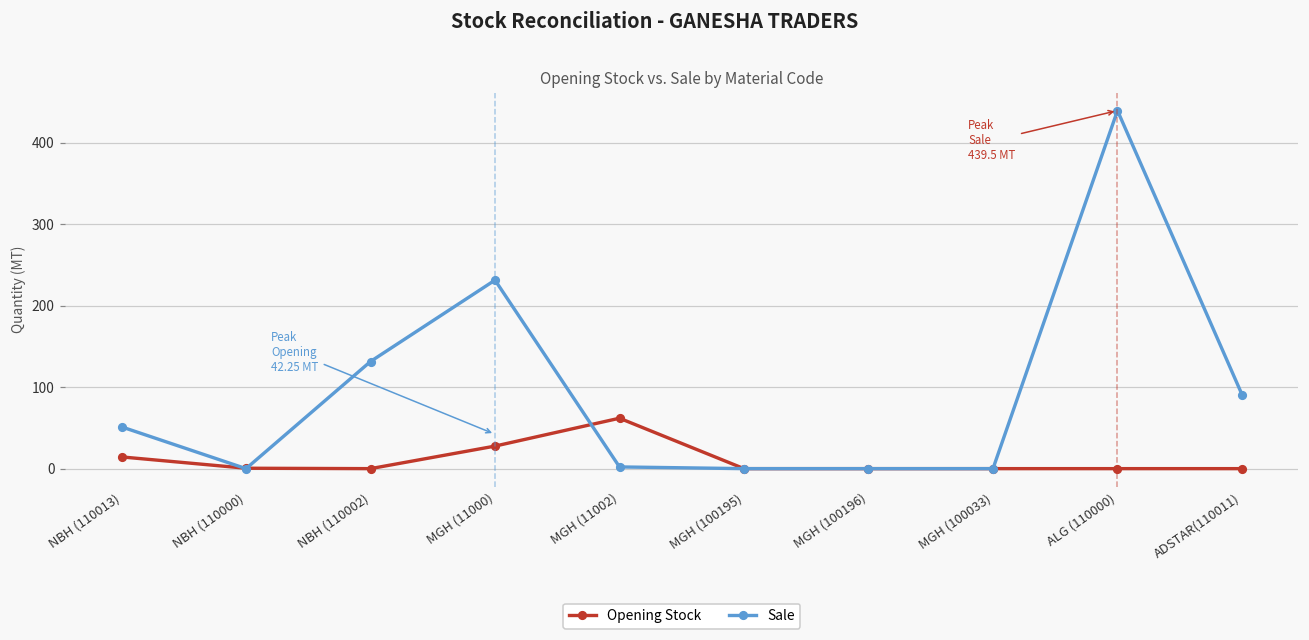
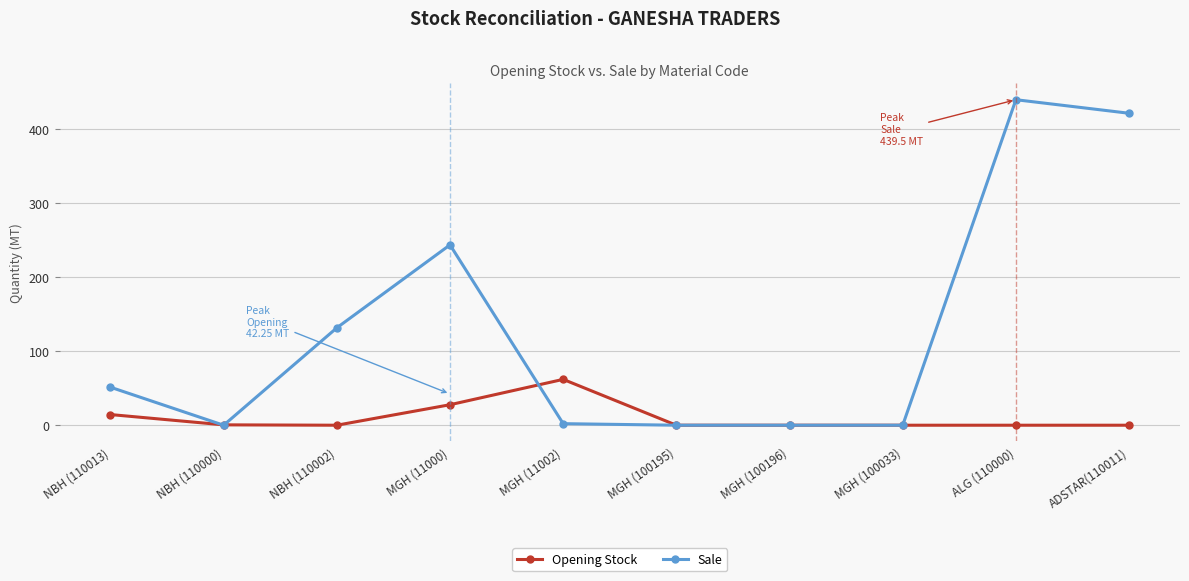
  {
    "Opening Stock": {
      "NBH (110013)": 10,
      "NBH (110002)": 0,
      "MGH (11000)": 30,
      "MGH (11002)": 60,
      "ALG (110000)": 0,
      "ADSTAR(110011)": 0
    },
    "Sale": {
      "NBH (110013)": 50,
-     "MGH (11000)": 230,
+     "MGH (11000)": 240,
      "MGH (11002)": 0,
-     "ADSTAR(110011)": 90
+     "ADSTAR(110011)": 420
    }
  }
